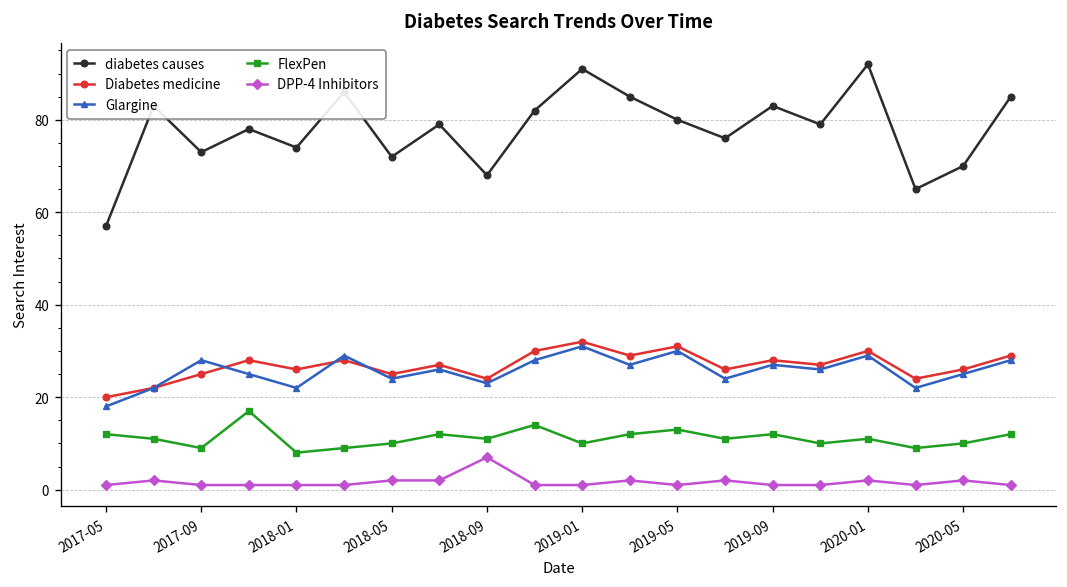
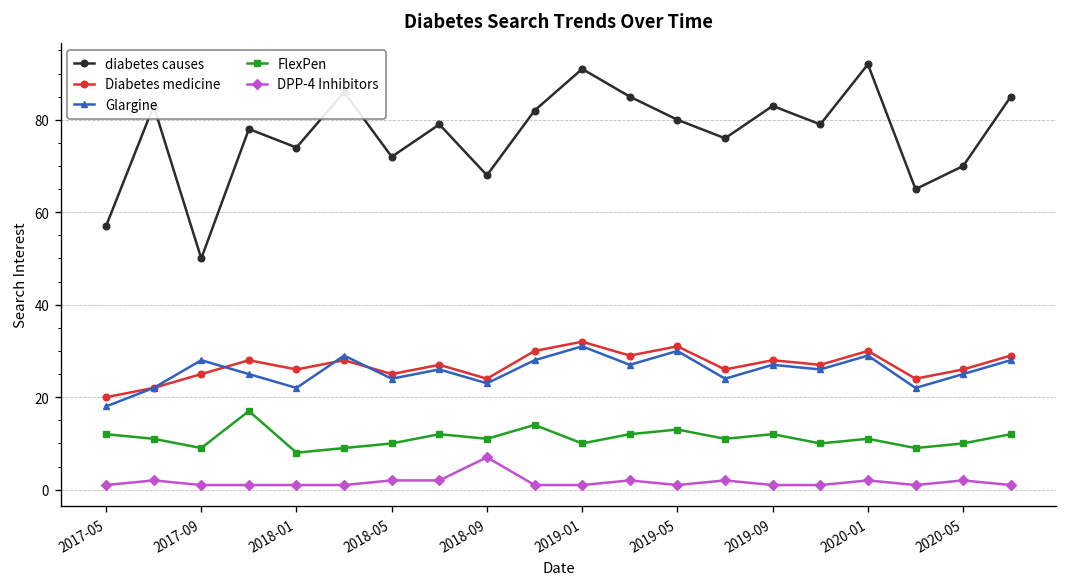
  {
    "diabetes causes": {
      "2017-05": 57,
-     "2017-09": 73,
+     "2017-09": 50,
      "2018-01": 74,
      "2018-05": 72,
      "2018-09": 68,
      "2019-01": 91,
      "2019-05": 80,
      "2019-09": 83,
      "2020-01": 92,
      "2020-05": 70
    },
    "Diabetes medicine": {
      "2017-05": 20,
      "2017-09": 25,
      "2018-01": 26,
      "2018-05": 25,
      "2018-09": 24,
      "2019-01": 32,
      "2019-05": 31,
      "2019-09": 28,
      "2020-01": 30,
      "2020-05": 26
    },
    "Glargine": {
      "2017-05": 18,
      "2017-09": 28,
      "2018-01": 22,
      "2018-05": 24,
      "2018-09": 23,
      "2019-01": 31,
      "2019-05": 30,
      "2019-09": 27,
      "2020-01": 29,
      "2020-05": 25
    },
    "FlexPen": {
      "2017-05": 12,
      "2017-09": 9,
      "2018-01": 8,
      "2018-05": 10,
      "2018-09": 11,
      "2019-01": 10,
      "2019-05": 13,
      "2019-09": 12,
      "2020-01": 11,
      "2020-05": 10
    },
    "DPP-4 Inhibitors": {
      "2017-05": 1,
      "2017-09": 1,
      "2018-01": 1,
      "2018-05": 2,
      "2018-09": 7,
      "2019-01": 1,
      "2019-05": 1,
      "2019-09": 1,
      "2020-01": 2,
      "2020-05": 2
    }
  }
